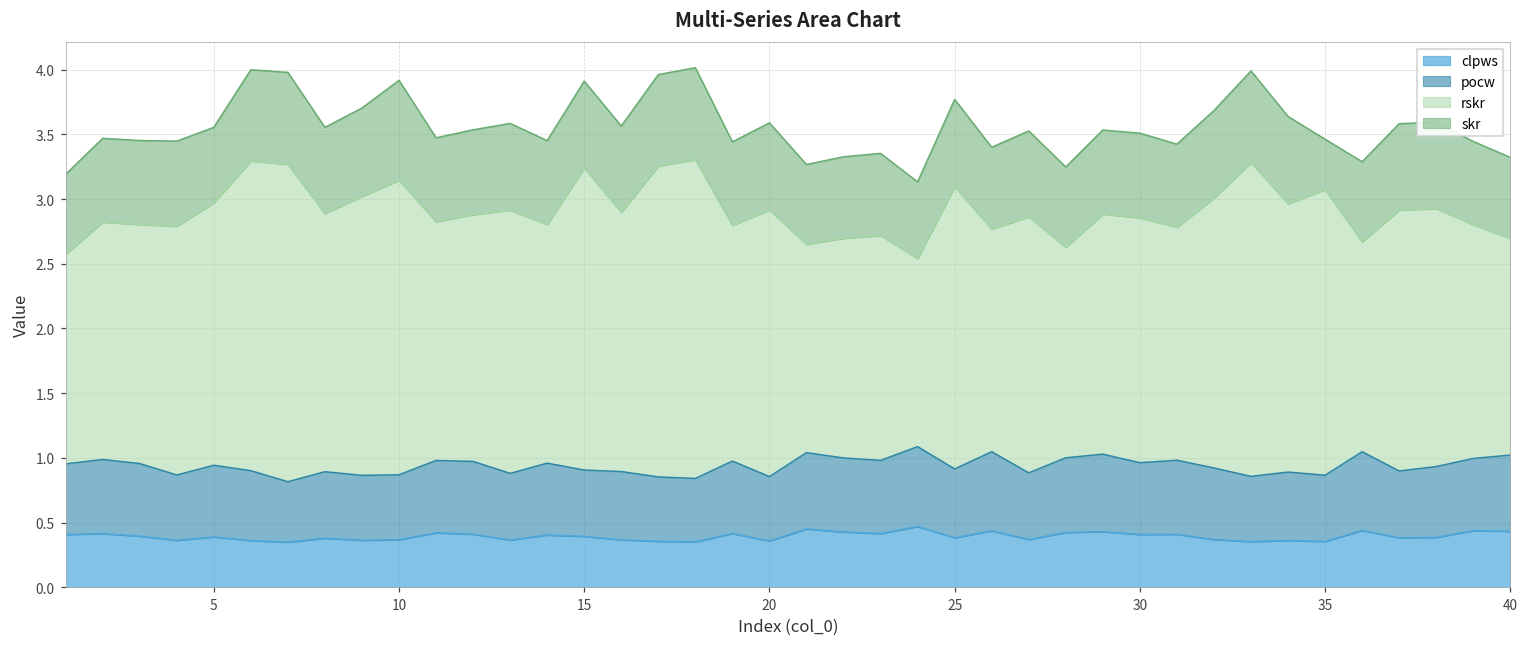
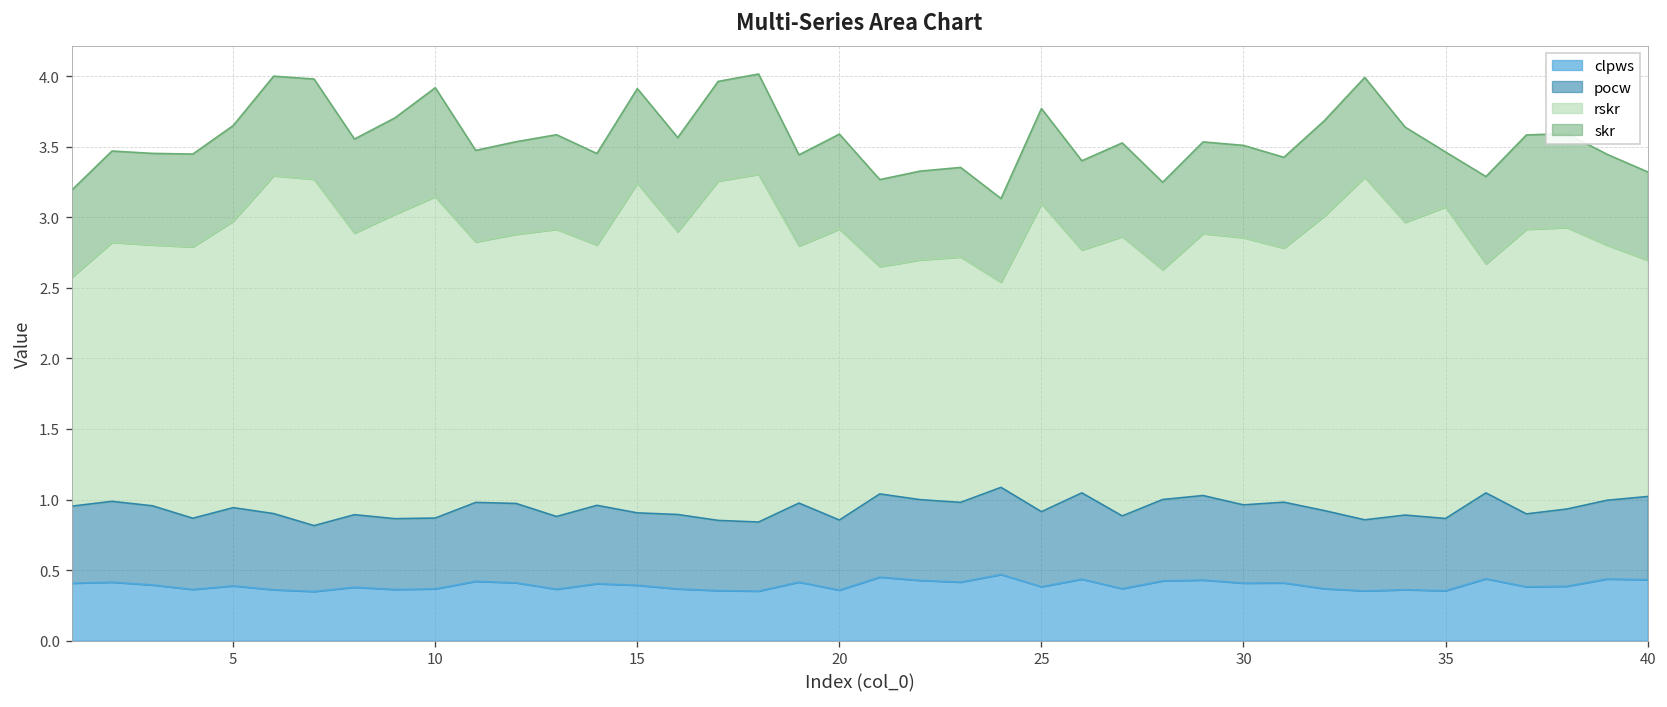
  {
    "rskr": {
      "5": 2.03,
      "10": 2.28,
      "15": 2.34,
      "20": 2.06,
      "25": 2.18,
      "30": 1.89,
      "35": 2.21,
      "40": 1.67
    },
    "skr": {
-     "5": 0.58,
+     "5": 0.68,
      "10": 0.77,
      "15": 0.67,
      "20": 0.67,
      "25": 0.67,
      "30": 0.65,
      "35": 0.39,
      "40": 0.63
    }
  }
